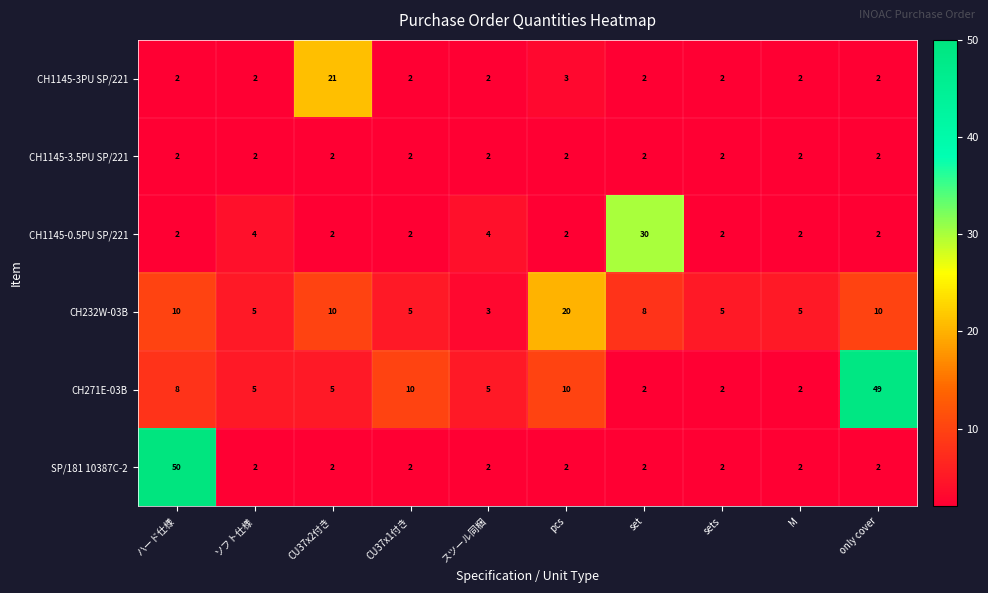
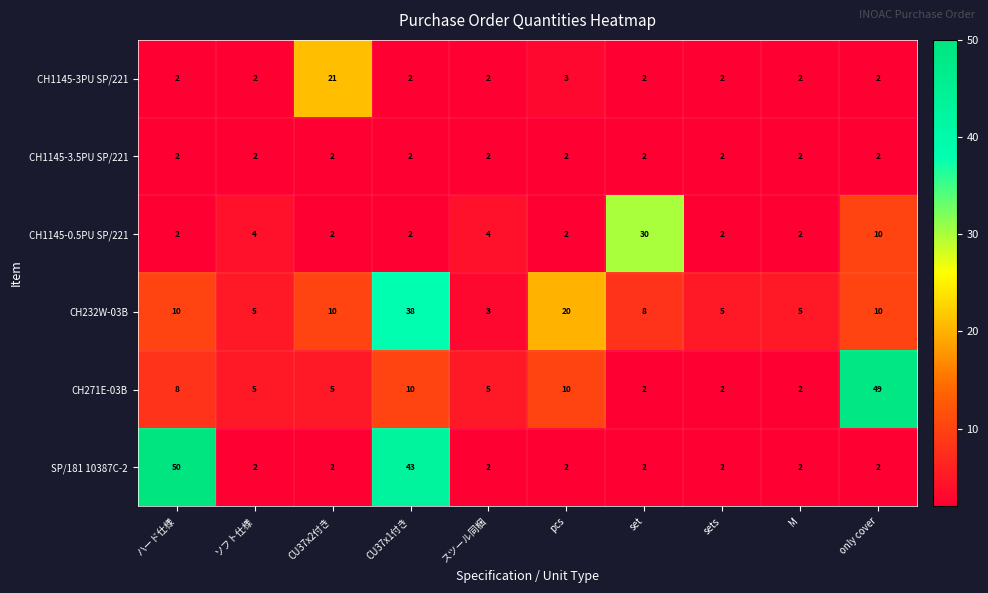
  {
    "CH1145-3PU SP/221": {
      "ハード仕様": 2,
      "ソフト仕様": 2,
      "CU37x2付き": 21,
      "CU37x1付き": 2,
      "スツール同梱": 2,
      "pcs": 3,
      "set": 2,
      "sets": 2,
      "M": 2,
      "only cover": 2
    },
    "CH1145-3.5PU SP/221": {
      "ハード仕様": 2,
      "ソフト仕様": 2,
      "CU37x2付き": 2,
      "CU37x1付き": 2,
      "スツール同梱": 2,
      "pcs": 2,
      "set": 2,
      "sets": 2,
      "M": 2,
      "only cover": 2
    },
    "CH1145-0.5PU SP/221": {
      "ハード仕様": 2,
      "ソフト仕様": 4,
      "CU37x2付き": 2,
      "CU37x1付き": 2,
      "スツール同梱": 4,
      "pcs": 2,
      "set": 30,
      "sets": 2,
      "M": 2,
-     "only cover": 2
+     "only cover": 10
    },
    "CH232W-03B": {
      "ハード仕様": 10,
      "ソフト仕様": 5,
      "CU37x2付き": 10,
-     "CU37x1付き": 5,
+     "CU37x1付き": 38,
      "スツール同梱": 3,
      "pcs": 20,
      "set": 8,
      "sets": 5,
      "M": 5,
      "only cover": 10
    },
    "CH271E-03B": {
      "ハード仕様": 8,
      "ソフト仕様": 5,
      "CU37x2付き": 5,
      "CU37x1付き": 10,
      "スツール同梱": 5,
      "pcs": 10,
      "set": 2,
      "sets": 2,
      "M": 2,
      "only cover": 49
    },
    "SP/181 10387C-2": {
      "ハード仕様": 50,
      "ソフト仕様": 2,
      "CU37x2付き": 2,
-     "CU37x1付き": 2,
+     "CU37x1付き": 43,
      "スツール同梱": 2,
      "pcs": 2,
      "set": 2,
      "sets": 2,
      "M": 2,
      "only cover": 2
    }
  }
